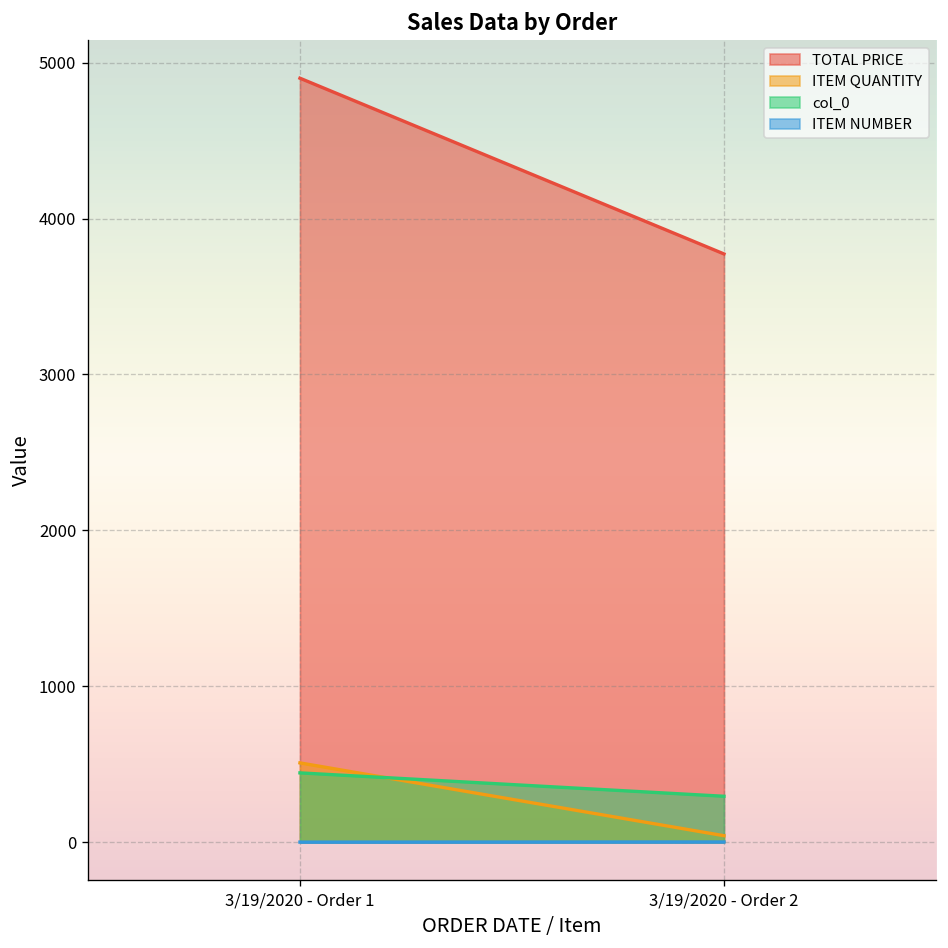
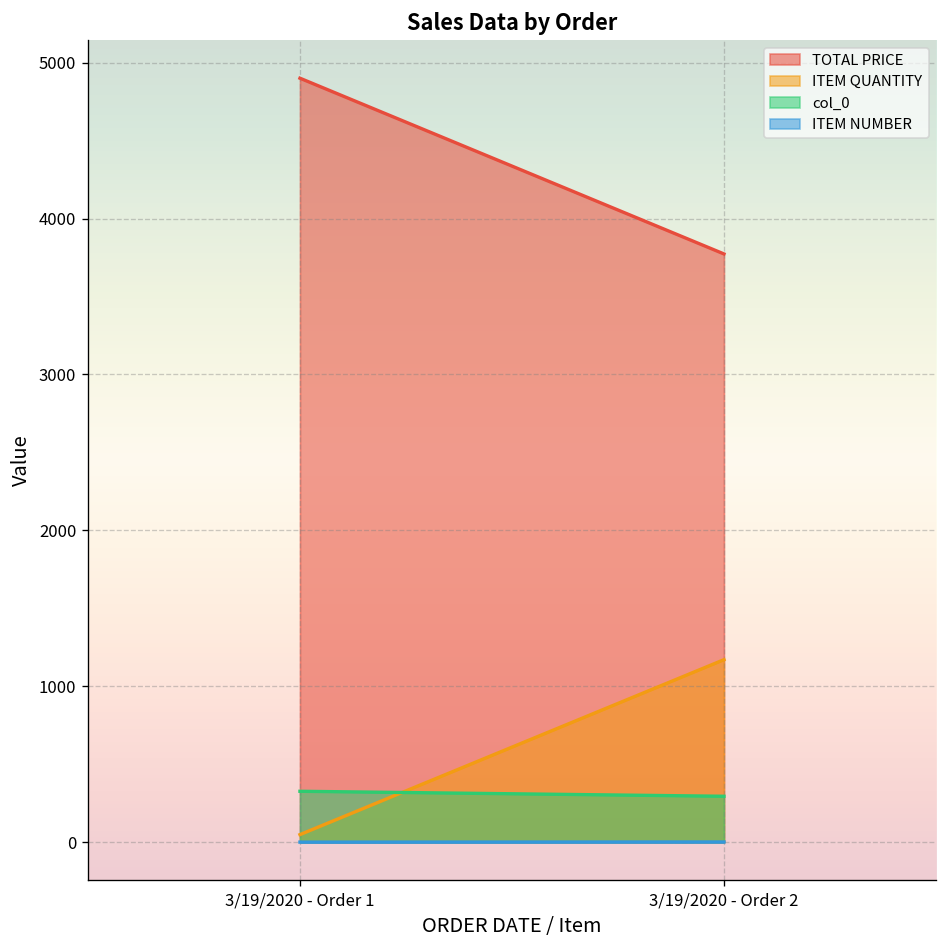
  {
    "TOTAL PRICE": {
      "3/19/2020 - Order 1": 4900,
      "3/19/2020 - Order 2": 3770
    },
    "ITEM QUANTITY": {
-     "3/19/2020 - Order 1": 510,
-     "3/19/2020 - Order 2": 40
+     "3/19/2020 - Order 1": 50,
+     "3/19/2020 - Order 2": 1170
    },
    "col_0": {
-     "3/19/2020 - Order 1": 450,
+     "3/19/2020 - Order 1": 330,
      "3/19/2020 - Order 2": 300
    },
    "ITEM NUMBER": {
      "3/19/2020 - Order 1": 0,
      "3/19/2020 - Order 2": 0
    }
  }
